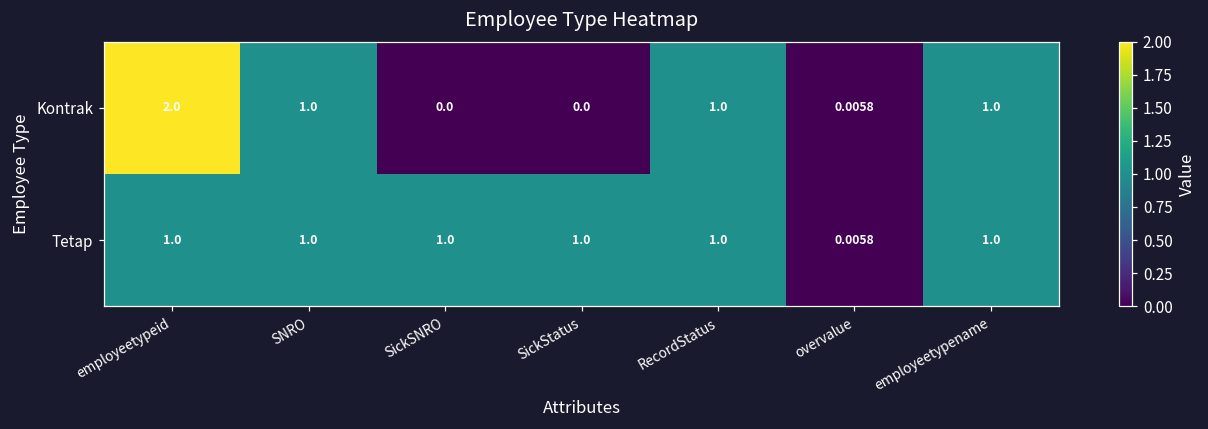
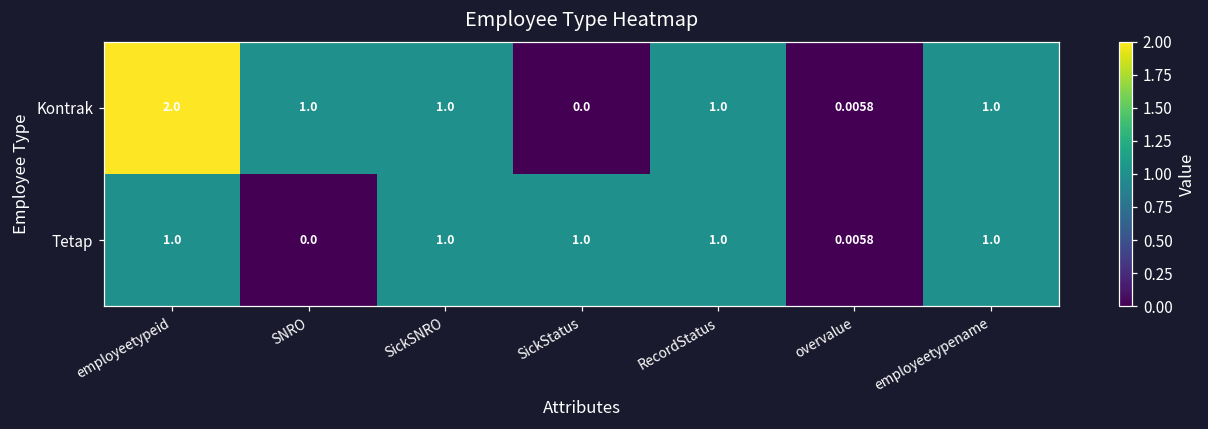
  {
    "Kontrak": {
      "employeetypeid": 2.0,
      "SNRO": 1.0,
-     "SickSNRO": 0.0,
+     "SickSNRO": 1.0,
      "SickStatus": 0.0,
      "RecordStatus": 1.0,
      "overvalue": 0.0058,
      "employeetypename": 1.0
    },
    "Tetap": {
      "employeetypeid": 1.0,
-     "SNRO": 1.0,
+     "SNRO": 0.0,
      "SickSNRO": 1.0,
      "SickStatus": 1.0,
      "RecordStatus": 1.0,
      "overvalue": 0.0058,
      "employeetypename": 1.0
    }
  }
